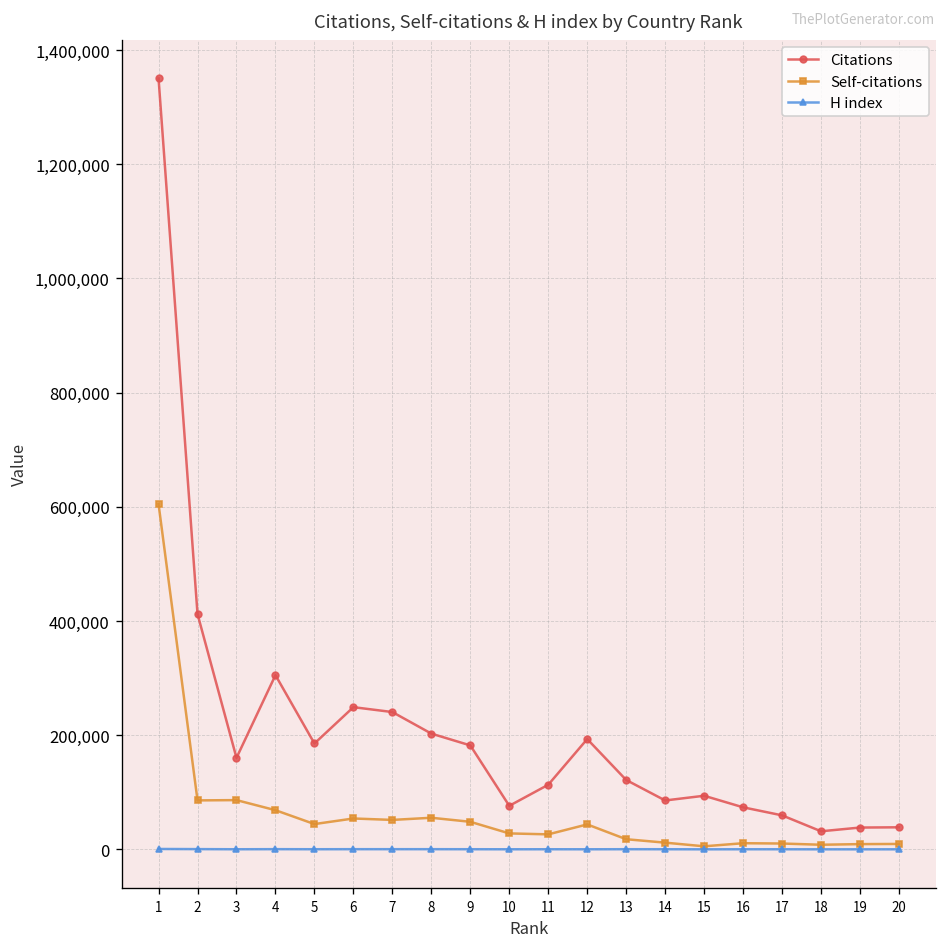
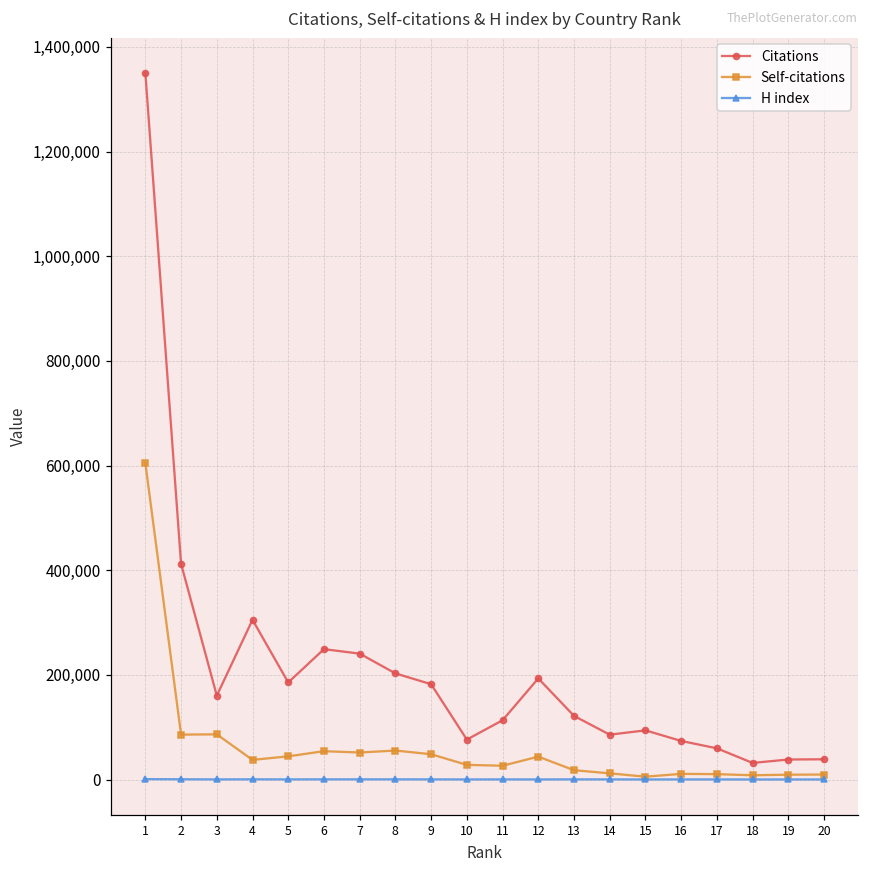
  {
    "Citations": {
      "1": "1,350,000",
      "2": "410,000",
      "3": "160,000",
      "4": "310,000",
      "5": "190,000",
      "6": "250,000",
      "7": "240,000",
      "8": "200,000",
      "9": "180,000",
      "10": "80,000",
      "11": "110,000",
      "12": "190,000",
      "13": "120,000",
      "14": "90,000",
      "15": "90,000",
      "16": "70,000",
      "17": "60,000",
      "18": "30,000",
      "19": "40,000",
      "20": "40,000"
    },
    "Self-citations": {
      "1": "600,000",
      "2": "90,000",
      "3": "90,000",
-     "4": "70,000",
+     "4": "40,000",
      "5": "40,000",
      "6": "50,000",
      "7": "50,000",
      "8": "60,000",
      "9": "50,000",
      "10": "30,000",
      "11": "30,000",
      "12": "40,000",
      "13": "20,000",
      "14": "10,000",
      "16": "10,000",
      "17": "10,000",
      "18": "10,000",
      "19": "10,000",
      "20": "10,000"
    },
    "H index": {
      "1": "0",
      "2": "0",
      "3": "0",
      "4": "0",
      "5": "0",
      "6": "0",
      "7": "0",
      "8": "0",
      "9": "0",
      "10": "0",
      "11": "0",
      "12": "0",
      "13": "0",
      "14": "0",
      "16": "0",
      "17": "0",
      "18": "0",
      "19": "0",
      "20": "0"
    }
  }
